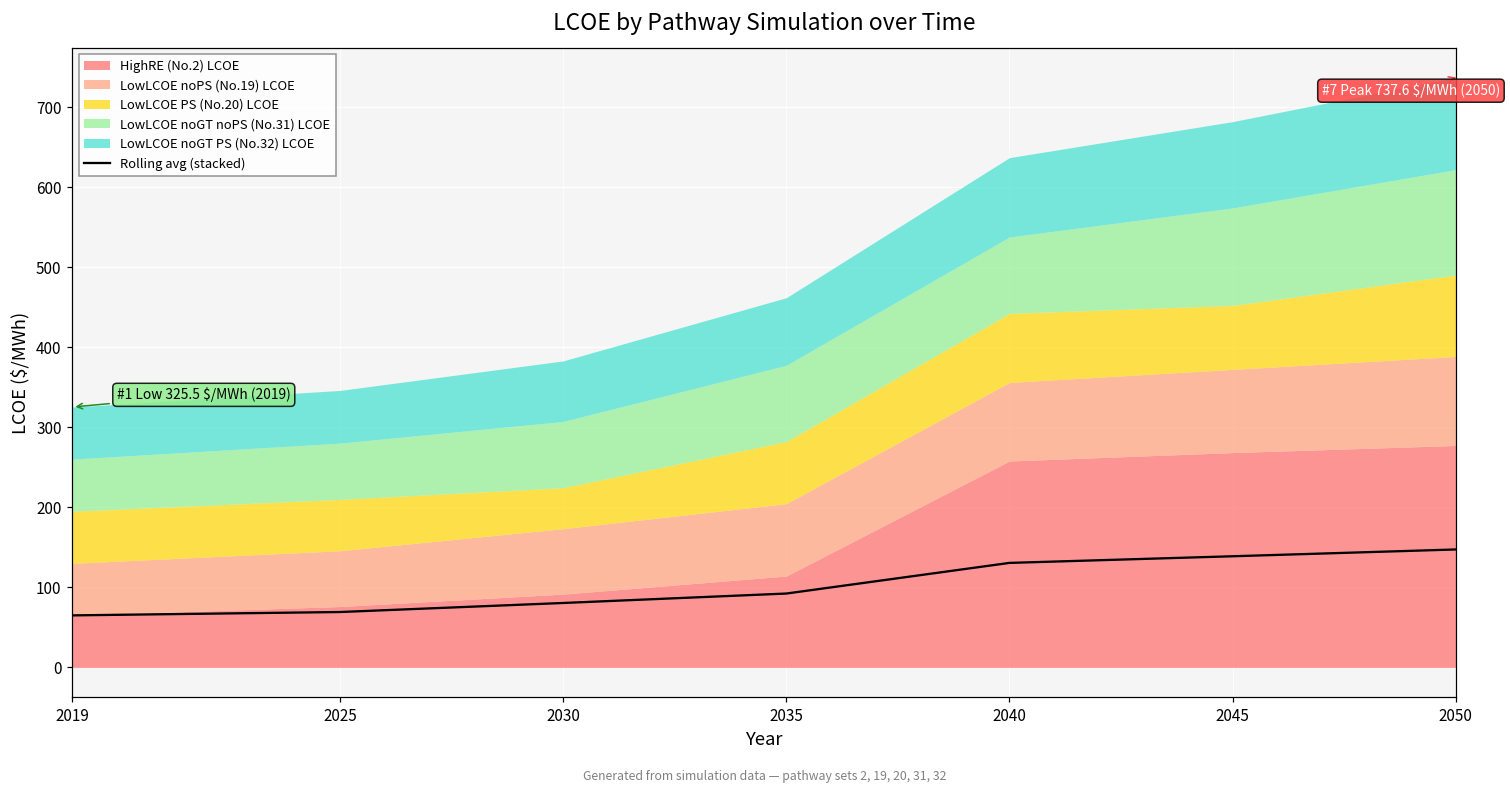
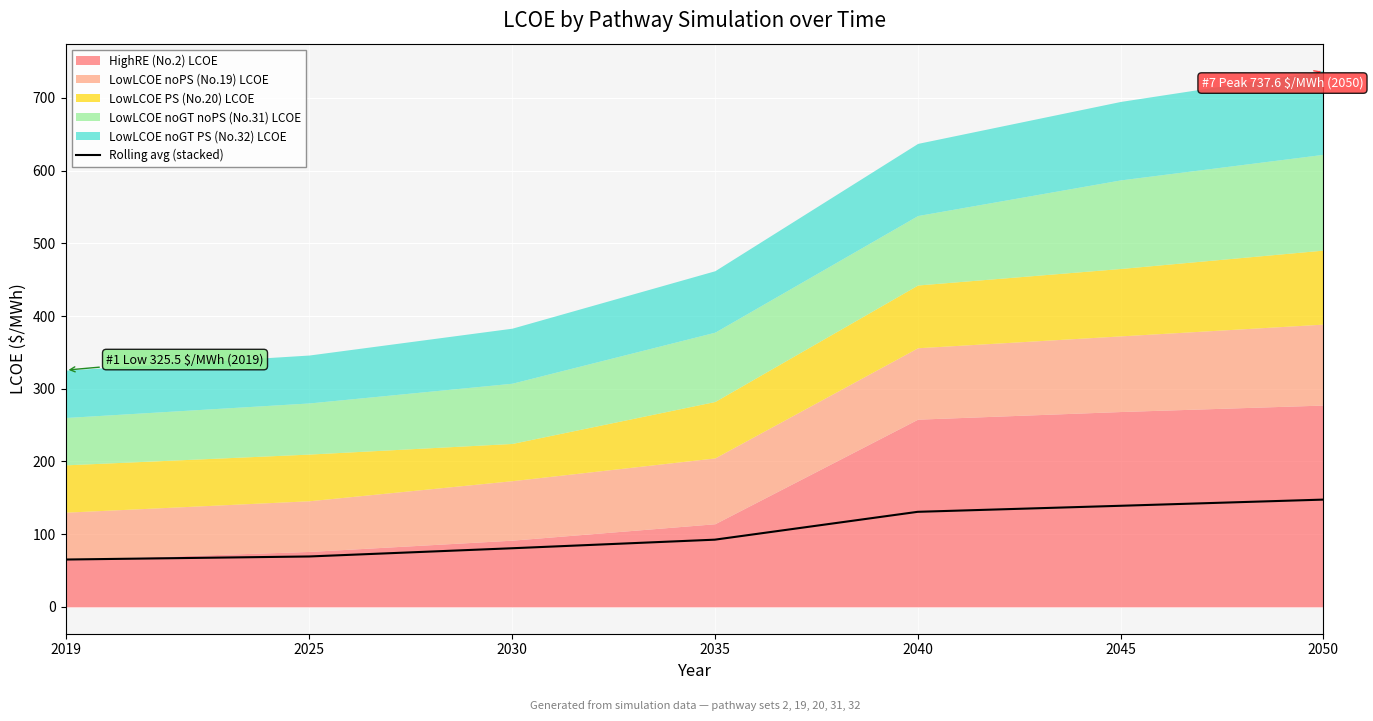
  {
    "Rolling avg (stacked)": {
      "2025": 70,
      "2030": 80,
      "2035": 90,
      "2040": 130,
      "2045": 140,
      "2050": 150
    },
    "LowLCOE PS (No.20) LCOE": {
      "2019": 70,
      "2025": 60,
      "2030": 50,
      "2035": 80,
      "2040": 90,
-     "2045": 80,
+     "2045": 90,
      "2050": 100
    },
    "LowLCOE noGT noPS (No.31) LCOE": {
      "2019": 70,
      "2025": 70,
      "2030": 80,
      "2035": 100,
      "2040": 100,
      "2045": 120,
      "2050": 130
    },
    "LowLCOE noGT PS (No.32) LCOE": {
      "2025": 70,
      "2030": 80,
      "2035": 80,
      "2040": 100,
      "2045": 110
    }
  }
